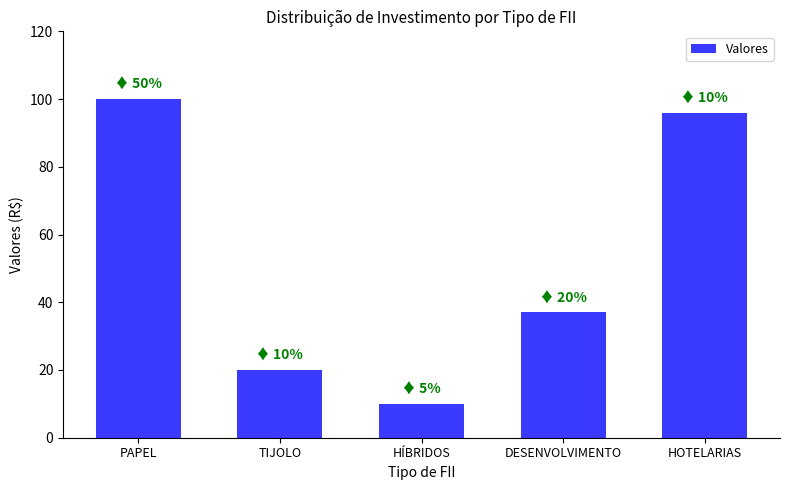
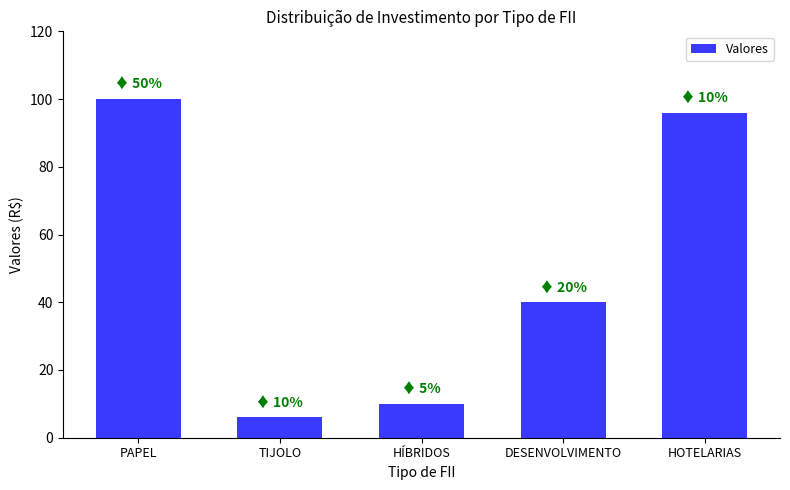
  {
-   "TIJOLO": 20,
-   "DESENVOLVIMENTO": 37
+   "TIJOLO": 6,
+   "DESENVOLVIMENTO": 40
  }
